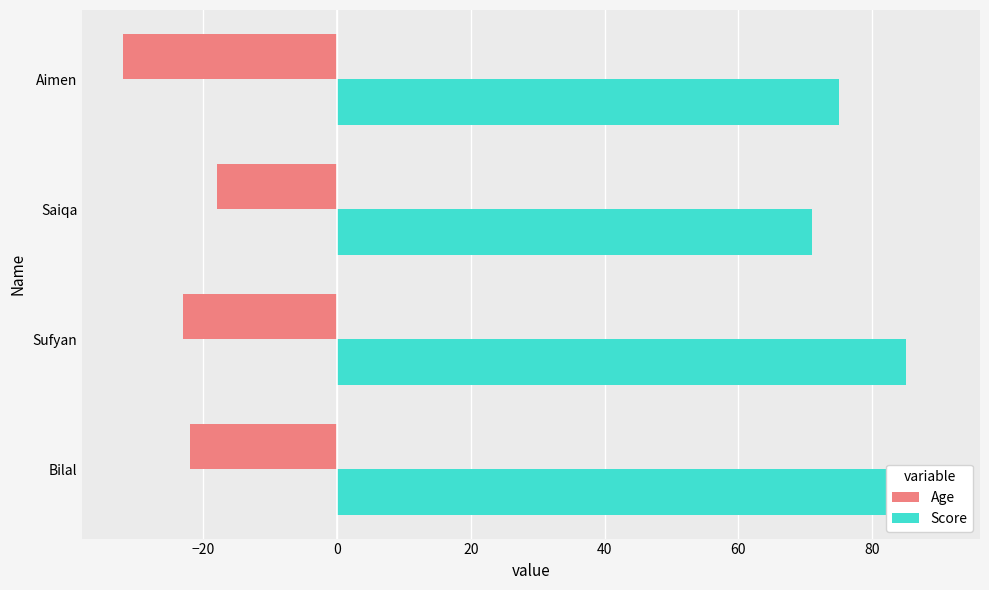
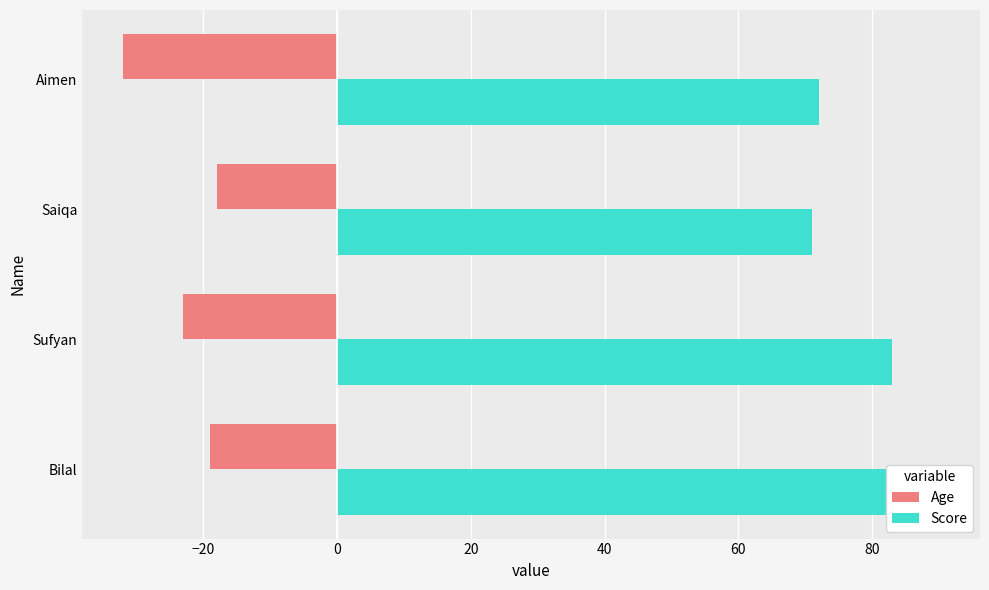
  {
    "Age": {
      "Aimen": -32,
      "Saiqa": -18,
      "Sufyan": -23,
-     "Bilal": -22
+     "Bilal": -19
    },
    "Score": {
-     "Aimen": 75,
+     "Aimen": 72,
      "Saiqa": 71,
-     "Sufyan": 85
+     "Sufyan": 83
    }
  }
